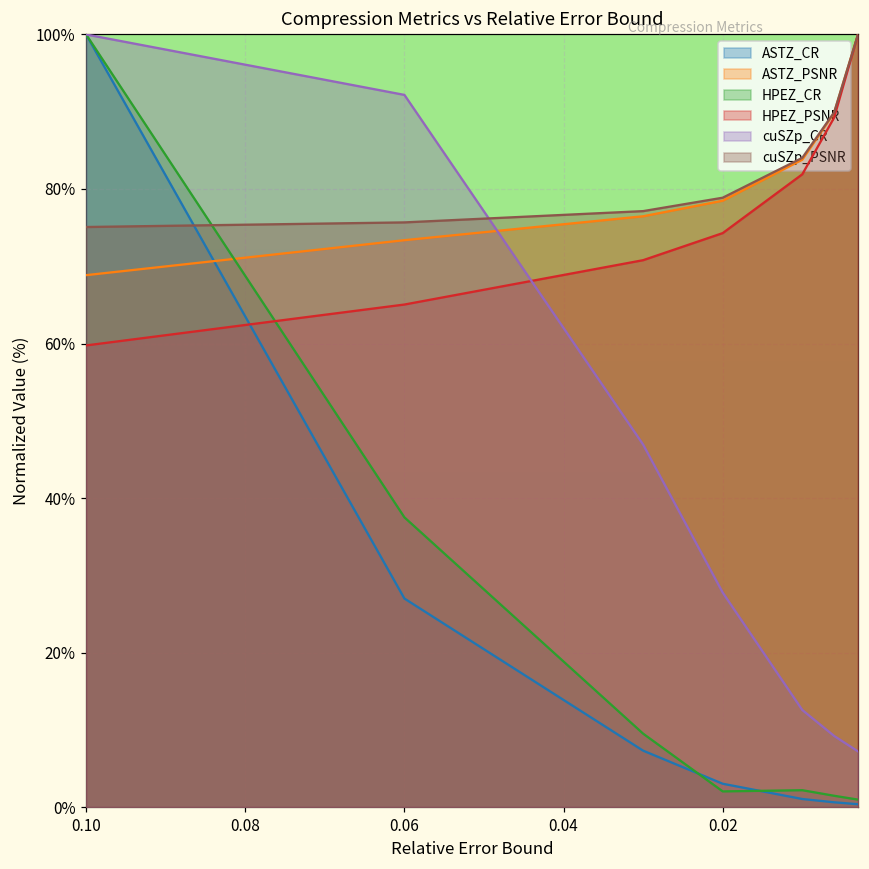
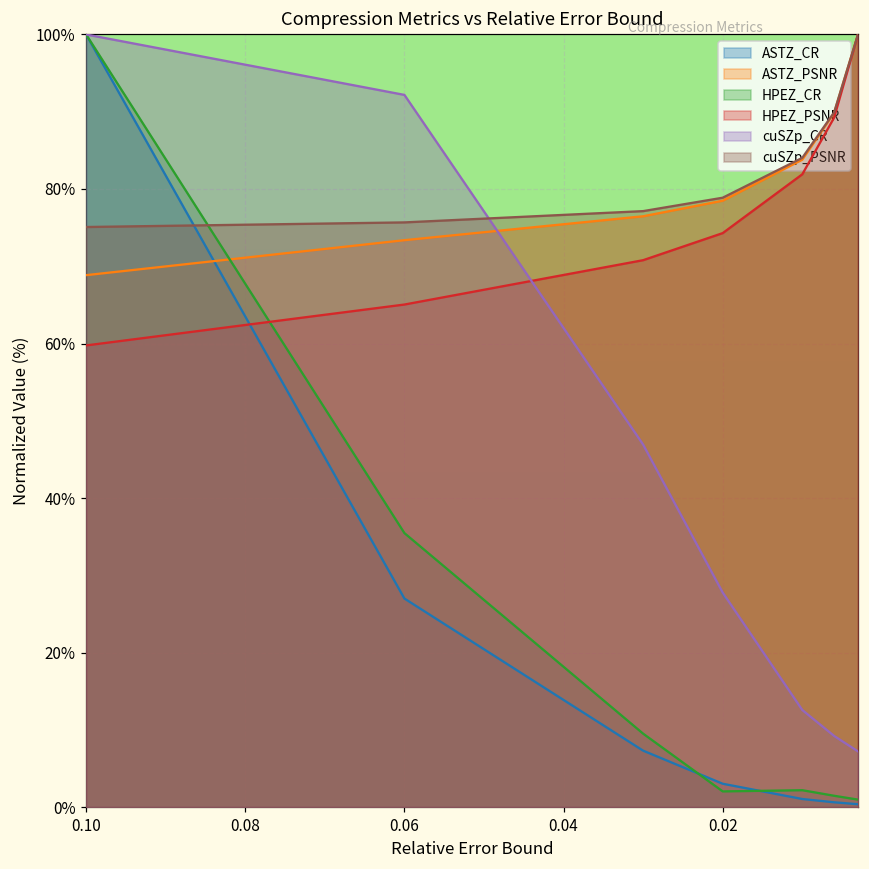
  {
    "ASTZ_CR": {
      "0.06": "27%",
      "0.02": "3%"
    },
    "HPEZ_CR": {
-     "0.06": "38%",
+     "0.06": "35%",
      "0.02": "2%"
    },
    "cuSZp_CR": {
      "0.06": "92%",
      "0.02": "28%"
    }
  }
